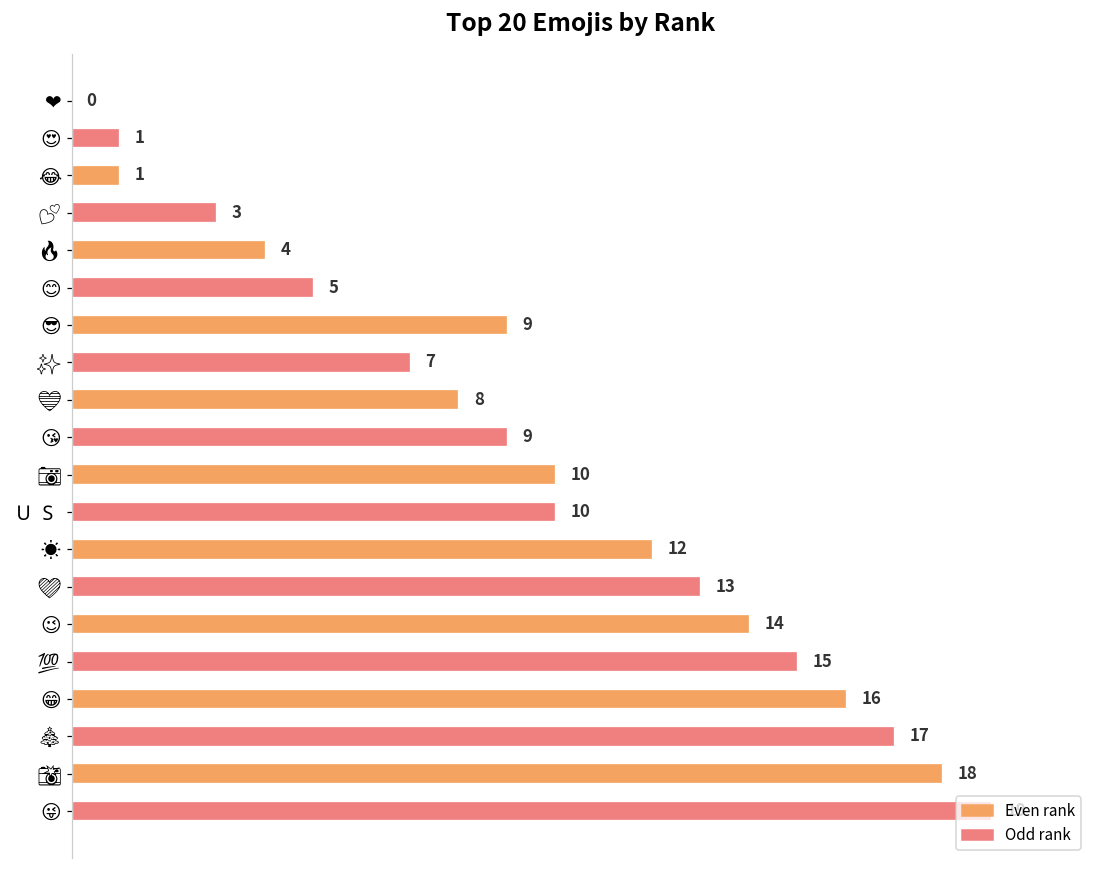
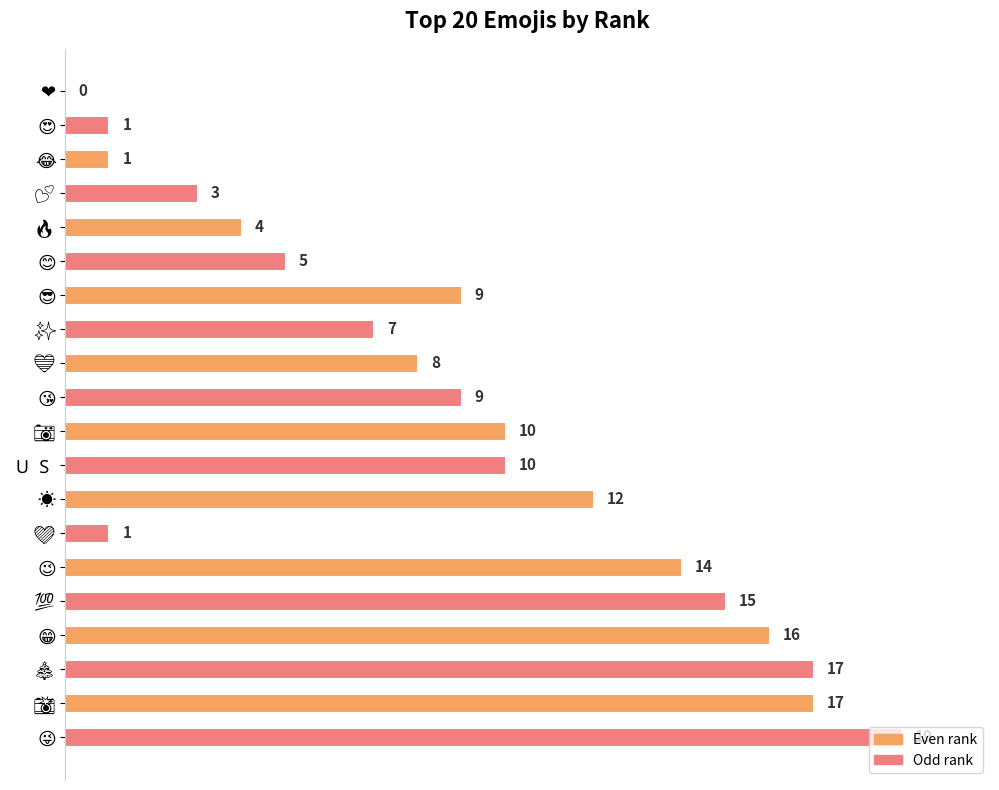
  {
    "❤️": 0,
    "😍": 1,
    "😂": 1,
    "💕": 3,
    "🔥": 4,
    "😊": 5,
    "😎": 9,
    "✨": 7,
    "💙": 8,
    "😘": 9,
    "📷": 10,
    "🇺🇸": 10,
    "☀️": 12,
-   "💜": 13,
+   "💜": 1,
    "😉": 14,
    "💯": 15,
    "😁": 16,
    "🎄": 17,
-   "📸": 18
+   "📸": 17
  }
